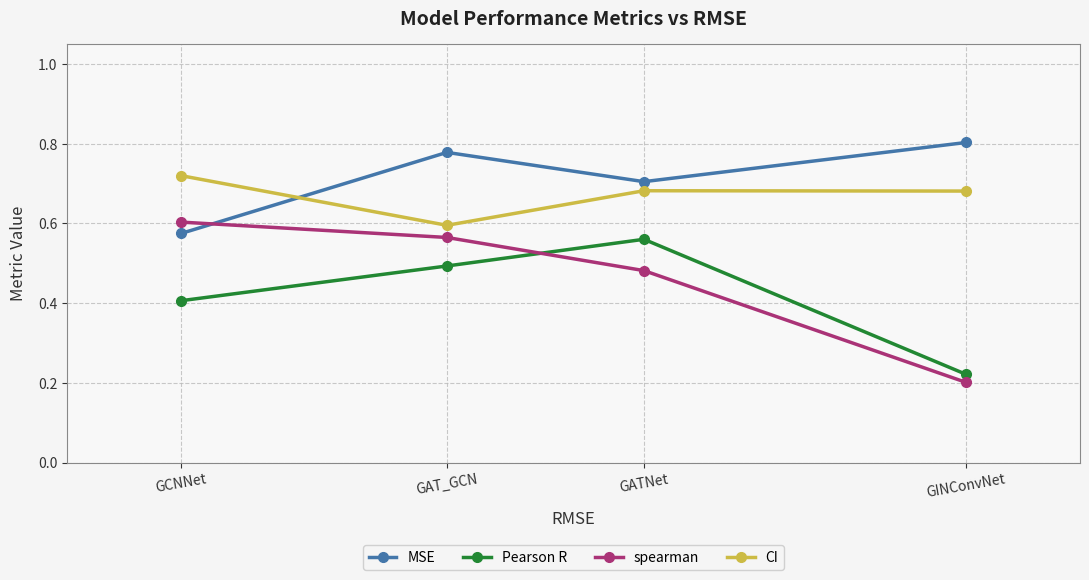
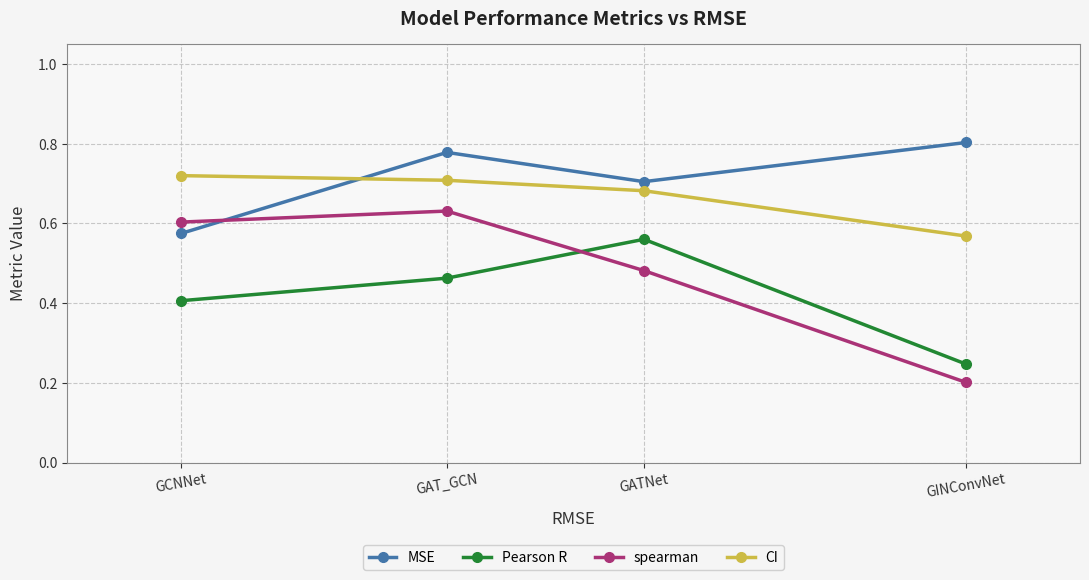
  {
    "MSE": {
      "GCNNet": 0.57,
      "GAT_GCN": 0.78,
      "GATNet": 0.70,
      "GINConvNet": 0.80
    },
    "Pearson R": {
      "GCNNet": 0.41,
-     "GAT_GCN": 0.49,
+     "GAT_GCN": 0.46,
      "GATNet": 0.56,
-     "GINConvNet": 0.22
+     "GINConvNet": 0.25
    },
    "spearman": {
      "GCNNet": 0.60,
-     "GAT_GCN": 0.56,
+     "GAT_GCN": 0.63,
      "GATNet": 0.48,
      "GINConvNet": 0.20
    },
    "CI": {
      "GCNNet": 0.72,
-     "GAT_GCN": 0.60,
+     "GAT_GCN": 0.71,
      "GATNet": 0.68,
-     "GINConvNet": 0.68
+     "GINConvNet": 0.57
    }
  }
